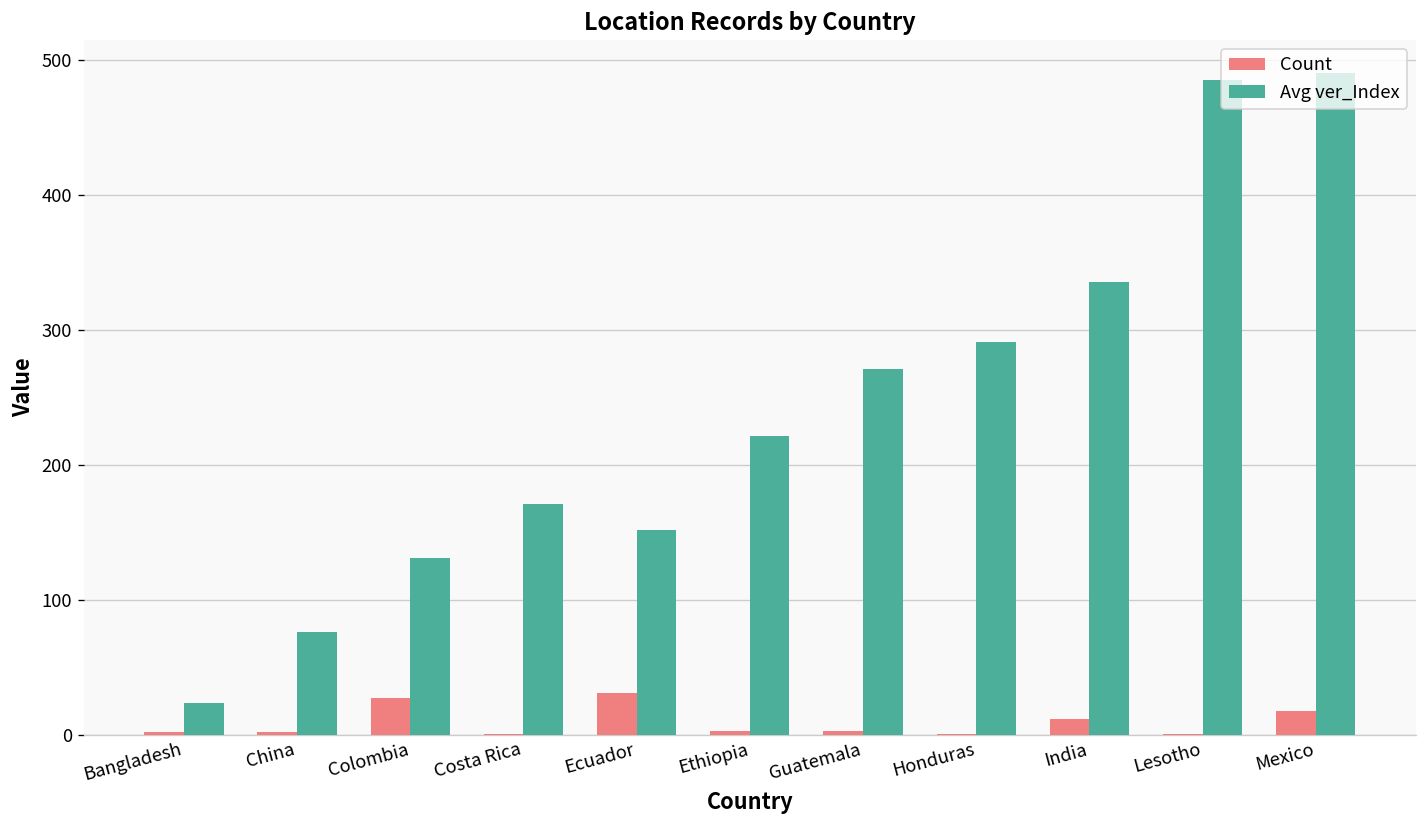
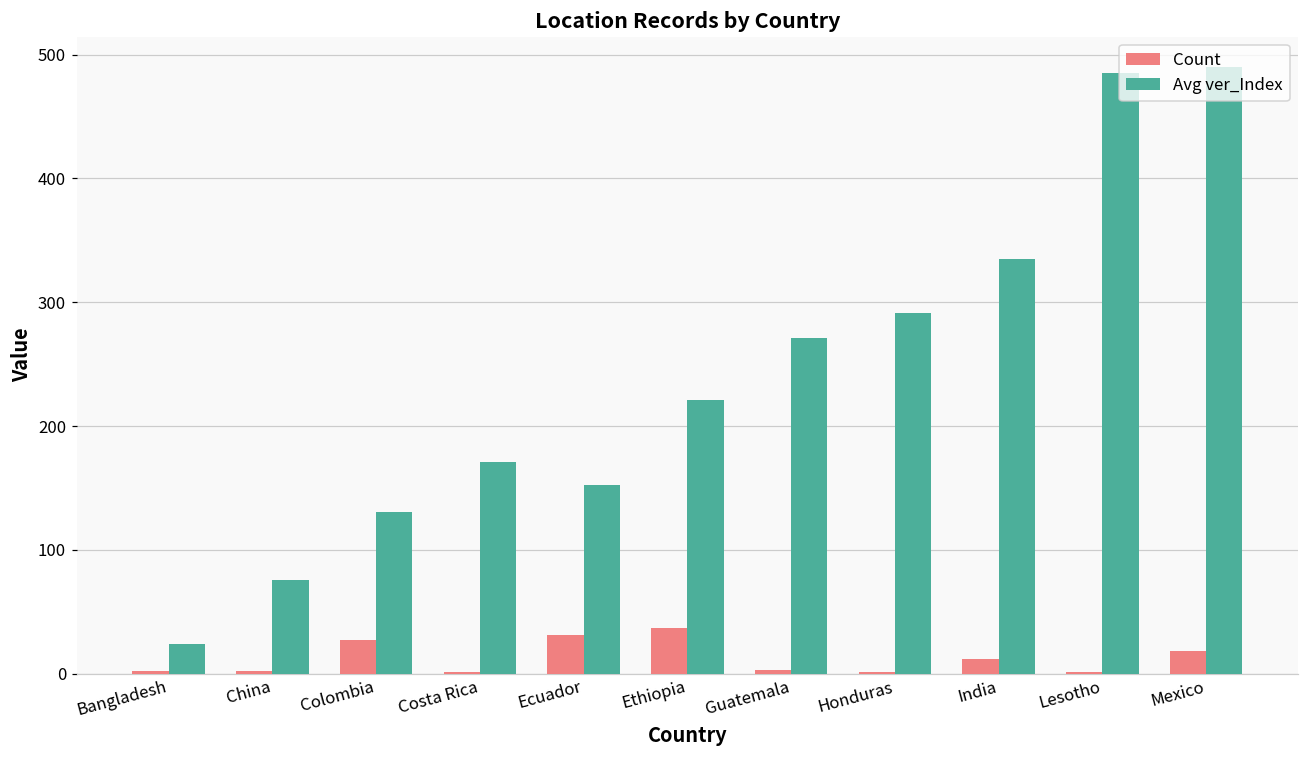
  {
    "Count": {
      "Colombia": 27,
      "Ecuador": 31,
-     "Ethiopia": 3,
+     "Ethiopia": 37,
      "Guatemala": 3,
      "India": 12,
      "Mexico": 18
    },
    "Avg ver_Index": {
      "Bangladesh": 24,
      "China": 76,
      "Colombia": 131,
      "Costa Rica": 171,
      "Ecuador": 152,
      "Ethiopia": 221,
      "Guatemala": 271,
      "Honduras": 291,
      "India": 335
    }
  }
